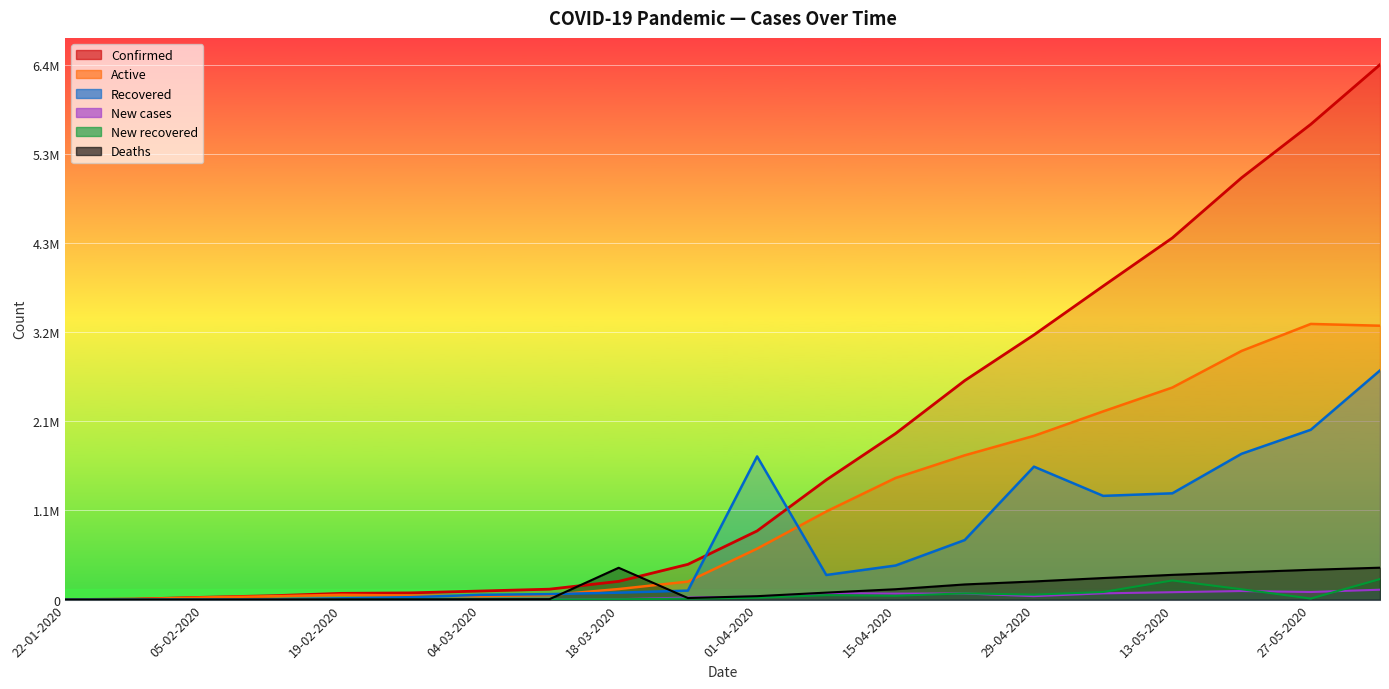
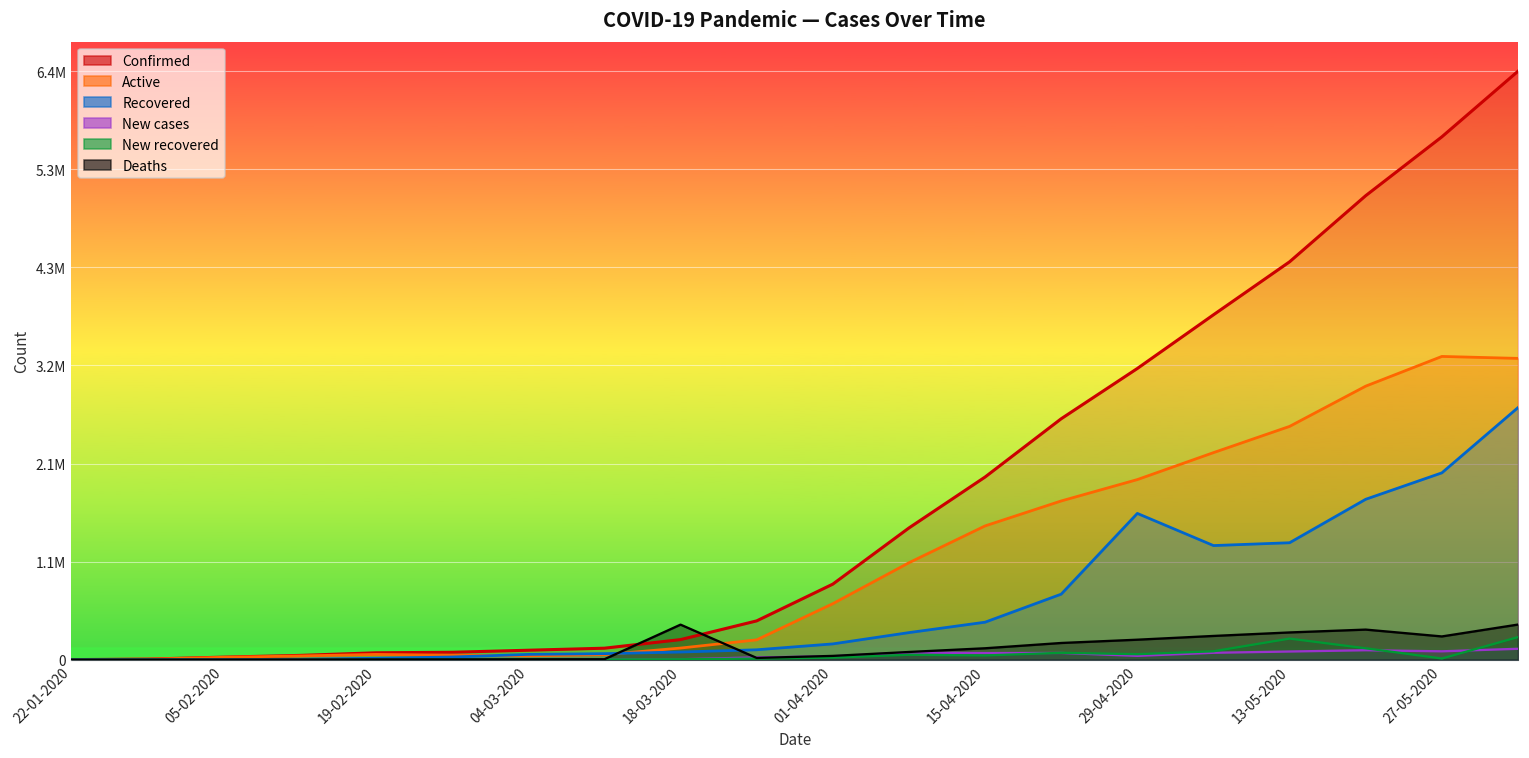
  {
    "Recovered": {
-     "01-04-2020": 1700000,
+     "01-04-2020": 200000,
      "15-04-2020": 400000,
      "29-04-2020": 1600000,
      "13-05-2020": 1300000,
      "27-05-2020": 2000000
    },
    "New recovered": {
      "13-05-2020": 200000
    },
    "Deaths": {
      "18-03-2020": 400000,
      "29-04-2020": 200000,
      "13-05-2020": 300000,
-     "27-05-2020": 400000
+     "27-05-2020": 300000
    }
  }
